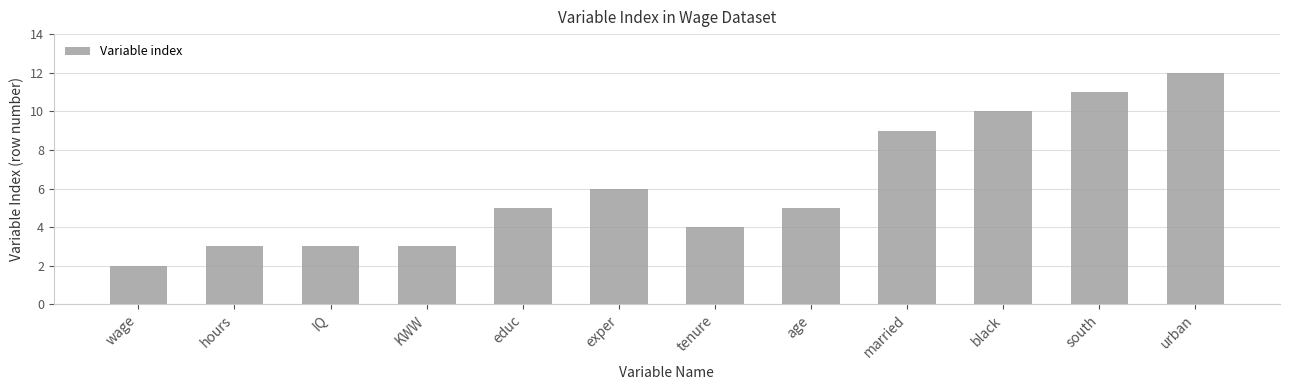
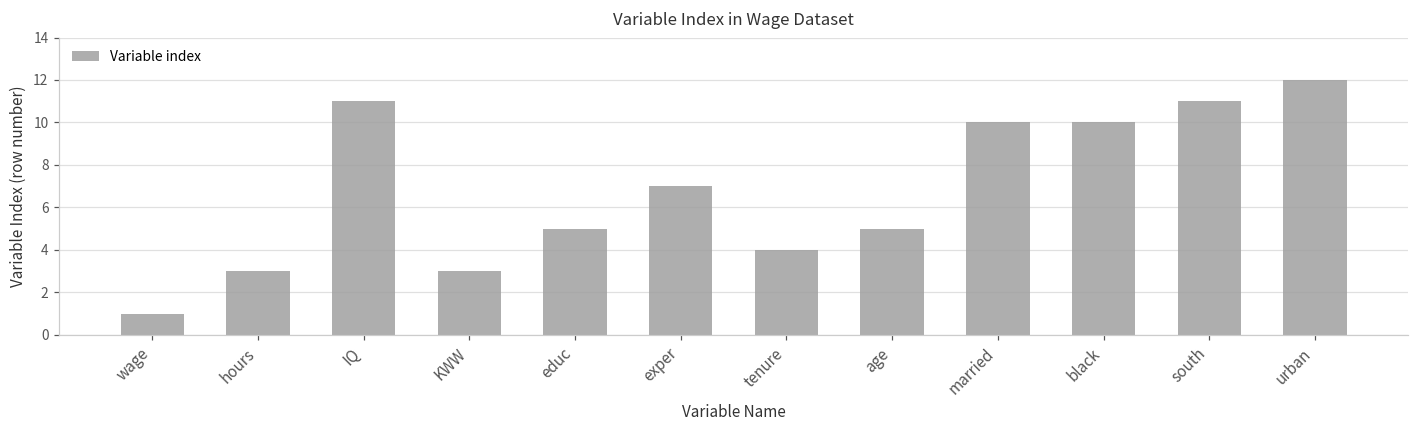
  {
-   "wage": 2,
+   "wage": 1,
    "hours": 3,
-   "IQ": 3,
+   "IQ": 11,
    "KWW": 3,
    "educ": 5,
-   "exper": 6,
+   "exper": 7,
    "tenure": 4,
    "age": 5,
-   "married": 9,
+   "married": 10,
    "black": 10,
    "south": 11,
    "urban": 12
  }
